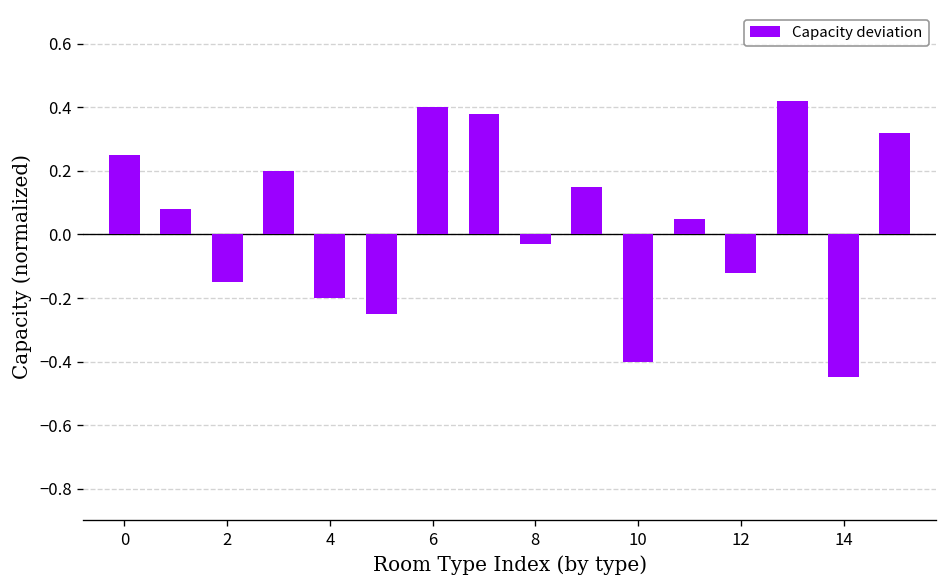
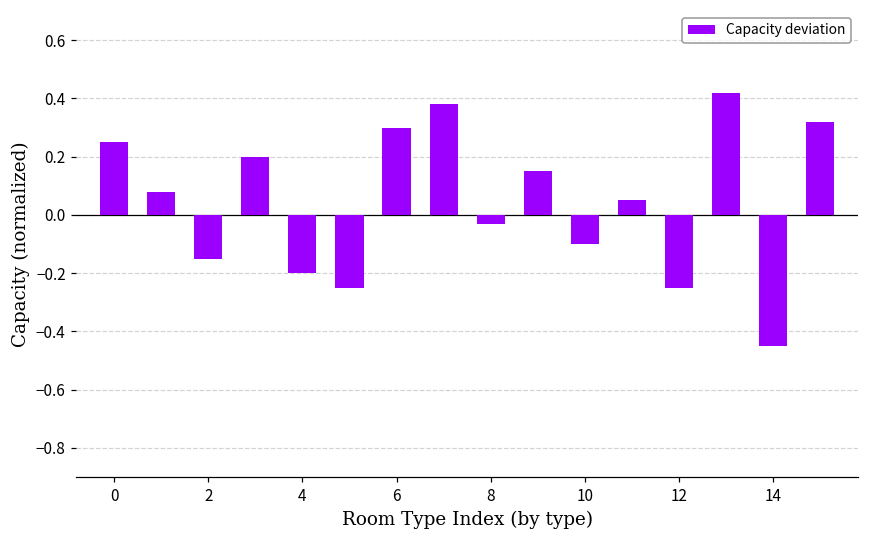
  {
    "0": 0.25,
    "2": -0.15,
    "4": -0.20,
-   "6": 0.4,
+   "6": 0.3,
    "8": -0.03,
-   "10": -0.4,
-   "12": -0.12,
+   "10": -0.1,
+   "12": -0.25,
    "14": -0.45
  }
